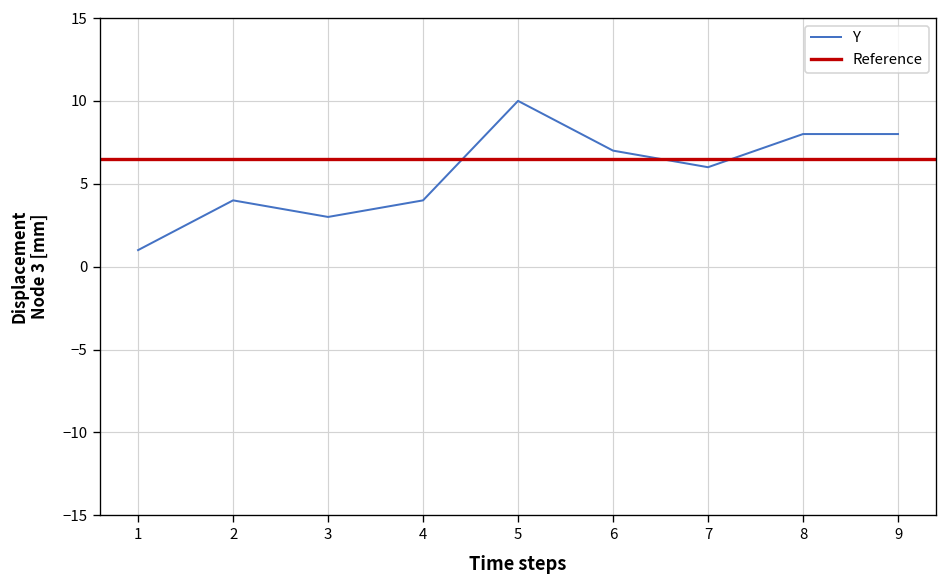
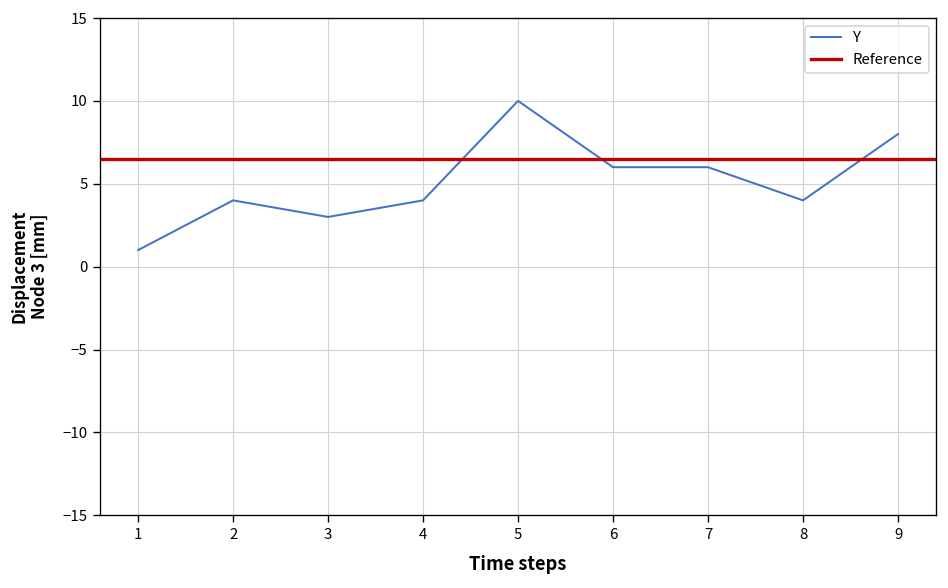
  {
    "1": 1,
    "2": 4,
    "3": 3,
    "4": 4,
    "5": 10,
-   "6": 7,
+   "6": 6,
    "7": 6,
-   "8": 8,
+   "8": 4,
    "9": 8
  }
